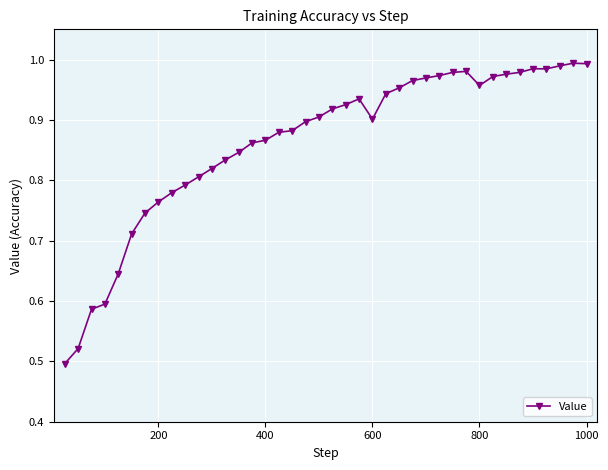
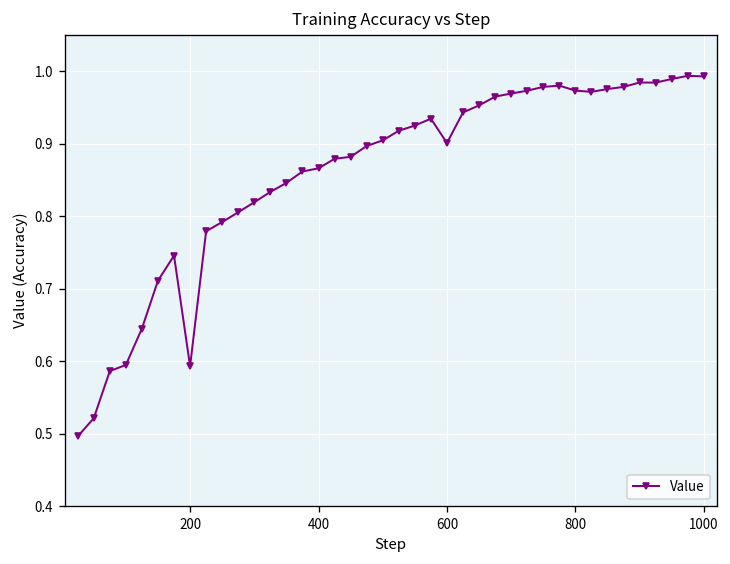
  {
-   "200": 0.76,
+   "200": 0.59,
    "400": 0.87,
    "600": 0.90,
-   "800": 0.96,
+   "800": 0.97,
    "1000": 0.99
  }
